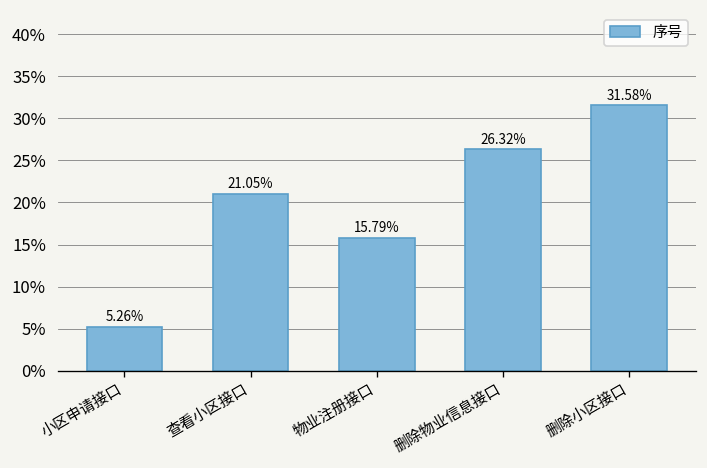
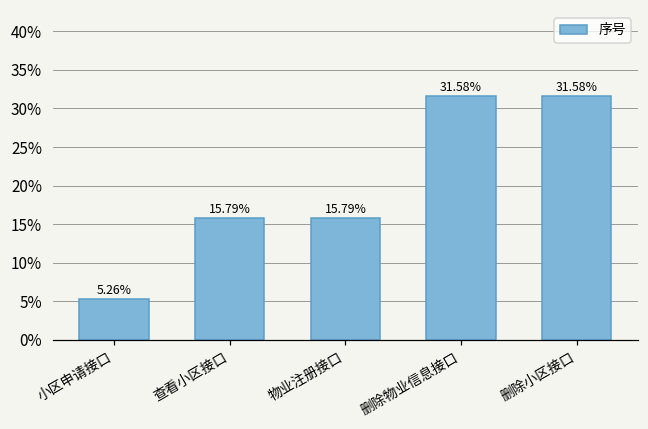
  {
    "小区申请接口": "5.26%",
-   "查看小区接口": "21.05%",
+   "查看小区接口": "15.79%",
    "物业注册接口": "15.79%",
-   "删除物业信息接口": "26.32%",
+   "删除物业信息接口": "31.58%",
    "删除小区接口": "31.58%"
  }
